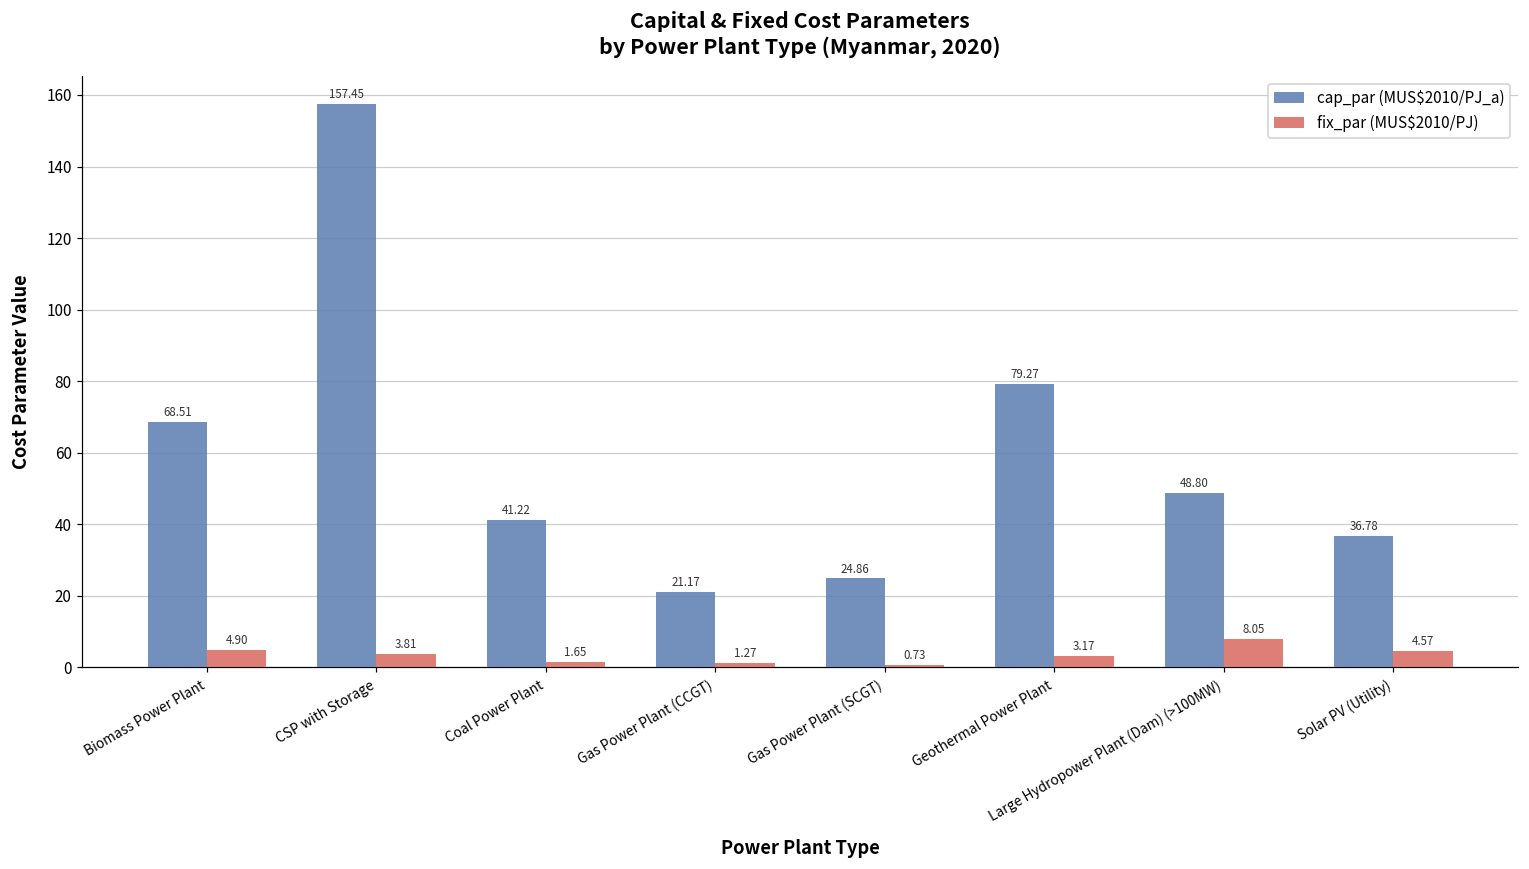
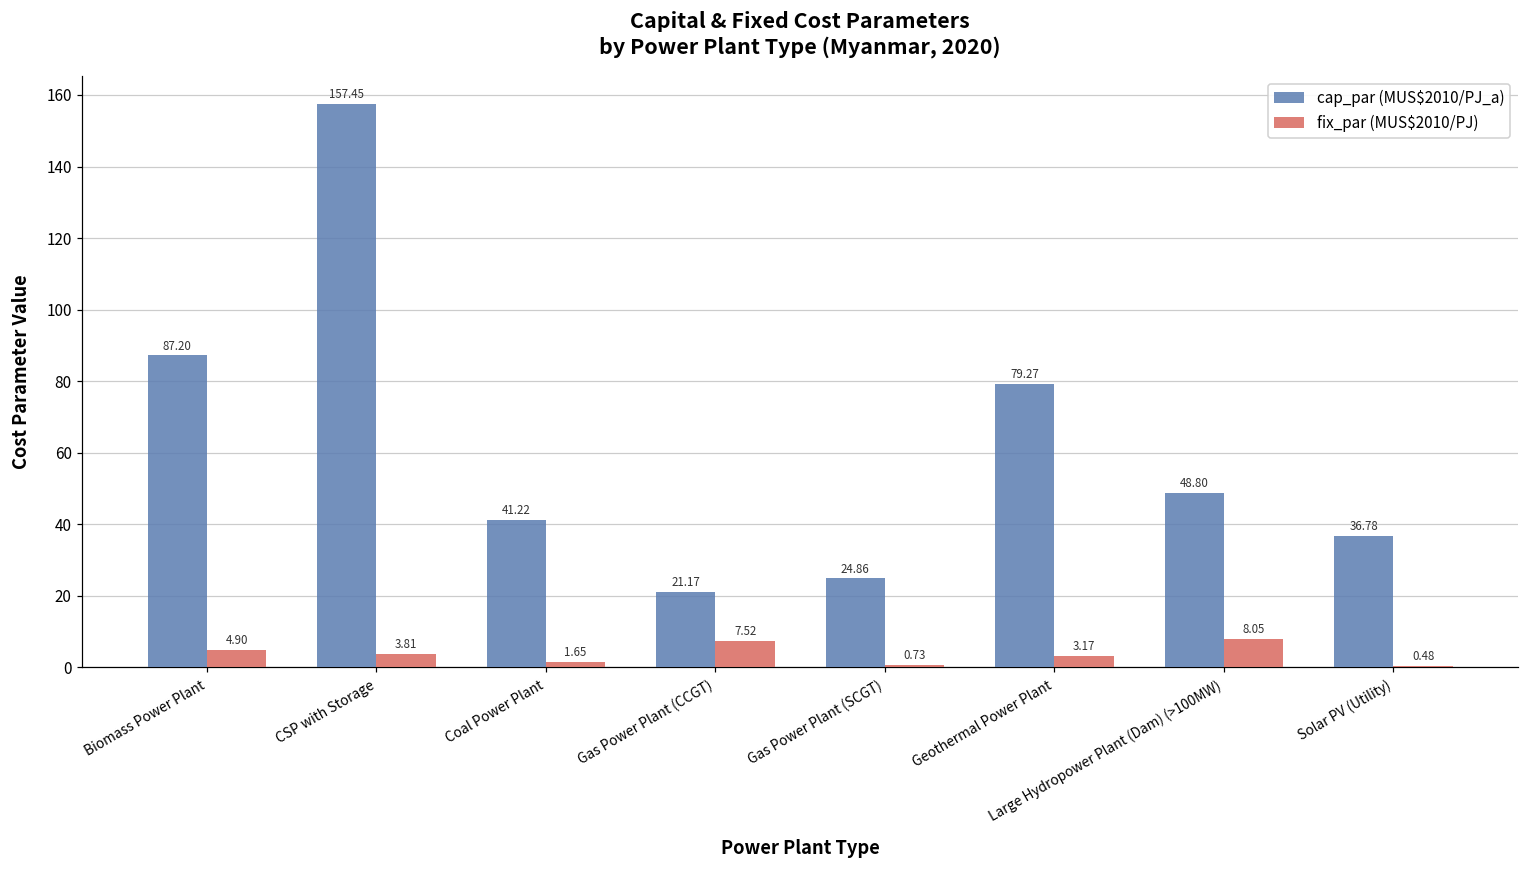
  {
    "cap_par (MUS$2010/PJ_a)": {
-     "Biomass Power Plant": 68.51,
+     "Biomass Power Plant": 87.20,
      "CSP with Storage": 157.45,
      "Coal Power Plant": 41.22,
      "Gas Power Plant (CCGT)": 21.17,
      "Gas Power Plant (SCGT)": 24.86,
      "Geothermal Power Plant": 79.27,
      "Large Hydropower Plant (Dam) (>100MW)": 48.80,
      "Solar PV (Utility)": 36.78
    },
    "fix_par (MUS$2010/PJ)": {
      "Biomass Power Plant": 4.90,
      "CSP with Storage": 3.81,
      "Coal Power Plant": 1.65,
-     "Gas Power Plant (CCGT)": 1.27,
+     "Gas Power Plant (CCGT)": 7.52,
      "Gas Power Plant (SCGT)": 0.73,
      "Geothermal Power Plant": 3.17,
      "Large Hydropower Plant (Dam) (>100MW)": 8.05,
-     "Solar PV (Utility)": 4.57
+     "Solar PV (Utility)": 0.48
    }
  }
